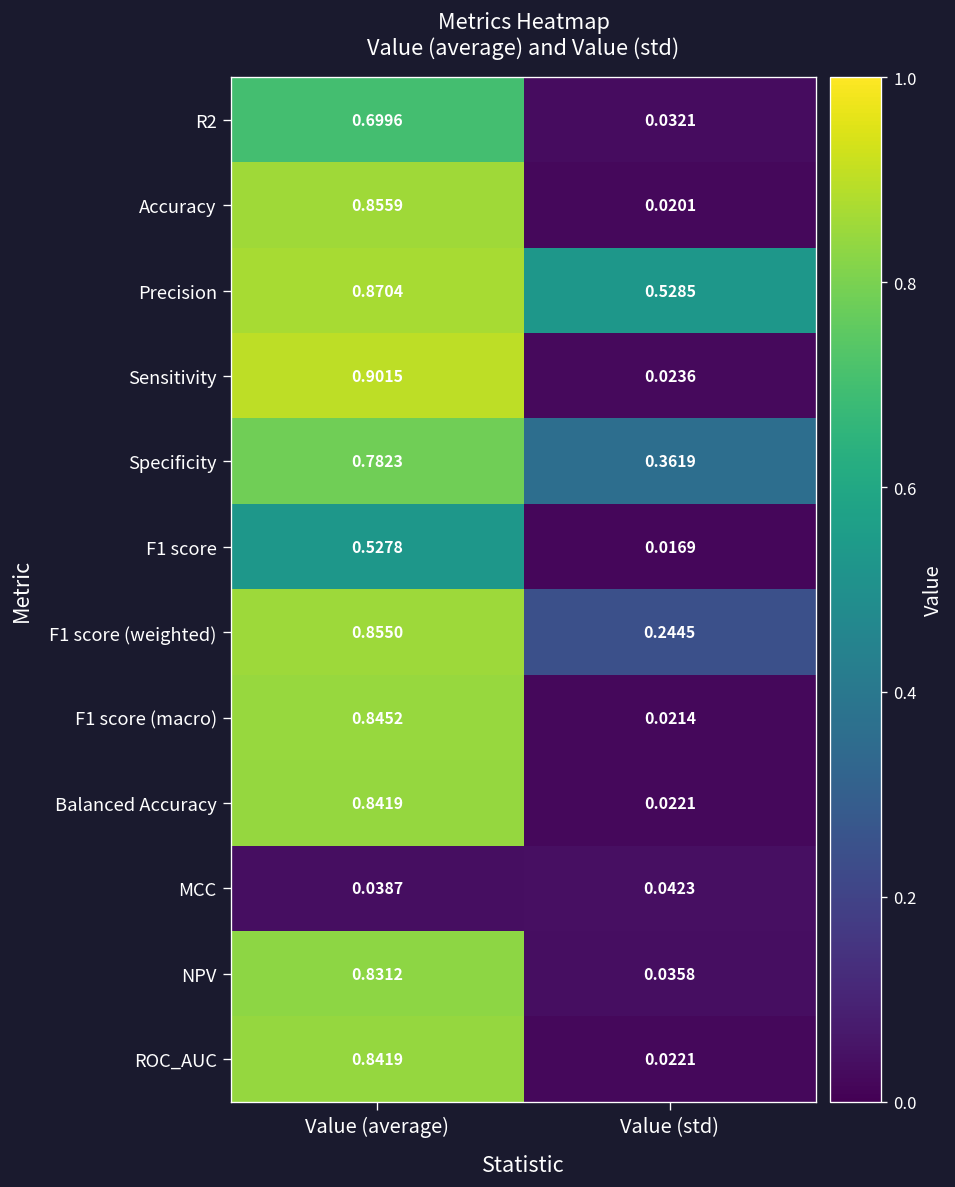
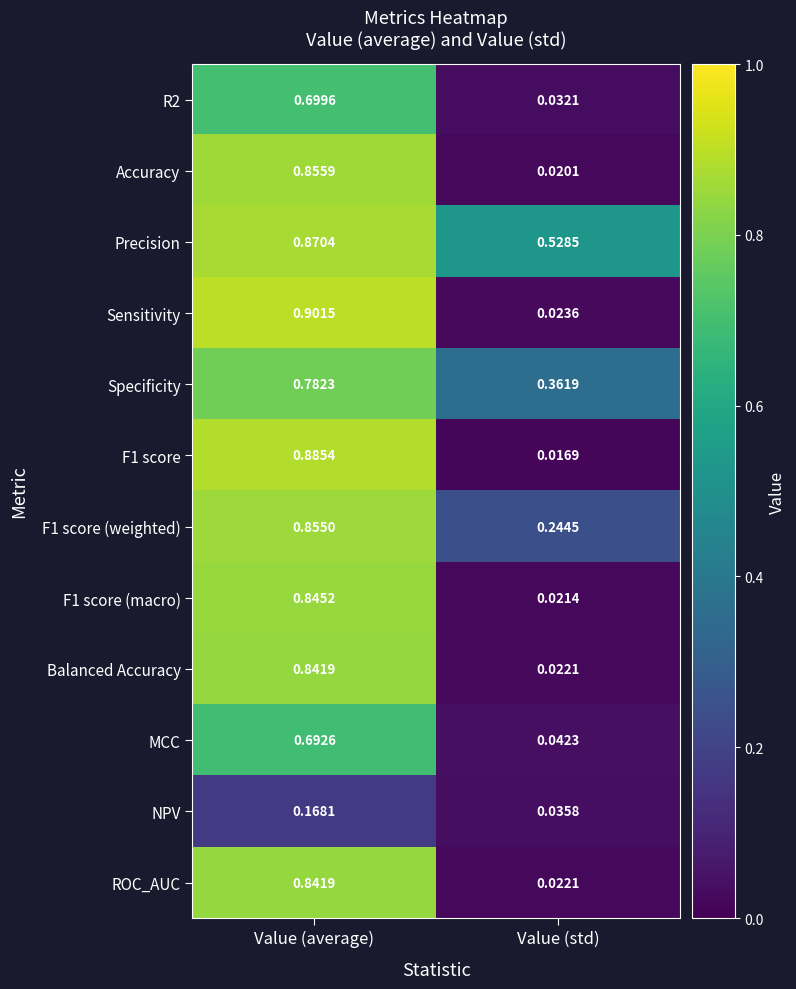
  {
    "R2": {
      "Value (average)": 0.6996,
      "Value (std)": 0.0321
    },
    "Accuracy": {
      "Value (average)": 0.8559,
      "Value (std)": 0.0201
    },
    "Precision": {
      "Value (average)": 0.8704,
      "Value (std)": 0.5285
    },
    "Sensitivity": {
      "Value (average)": 0.9015,
      "Value (std)": 0.0236
    },
    "Specificity": {
      "Value (average)": 0.7823,
      "Value (std)": 0.3619
    },
    "F1 score": {
-     "Value (average)": 0.5278,
+     "Value (average)": 0.8854,
      "Value (std)": 0.0169
    },
    "F1 score (weighted)": {
      "Value (average)": 0.8550,
      "Value (std)": 0.2445
    },
    "F1 score (macro)": {
      "Value (average)": 0.8452,
      "Value (std)": 0.0214
    },
    "Balanced Accuracy": {
      "Value (average)": 0.8419,
      "Value (std)": 0.0221
    },
    "MCC": {
-     "Value (average)": 0.0387,
+     "Value (average)": 0.6926,
      "Value (std)": 0.0423
    },
    "NPV": {
-     "Value (average)": 0.8312,
+     "Value (average)": 0.1681,
      "Value (std)": 0.0358
    },
    "ROC_AUC": {
      "Value (average)": 0.8419,
      "Value (std)": 0.0221
    }
  }
